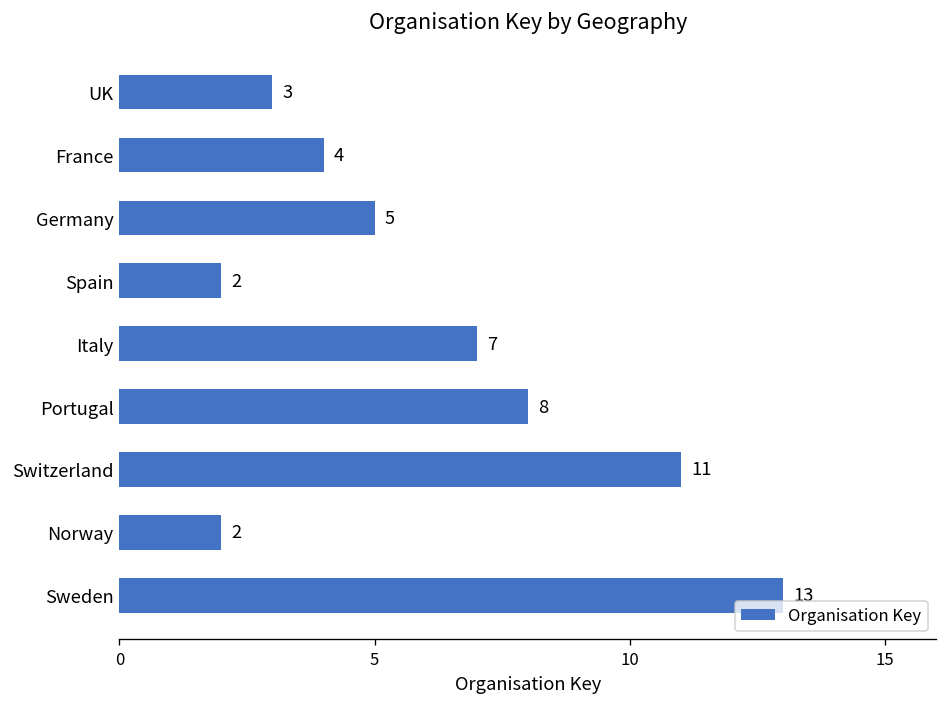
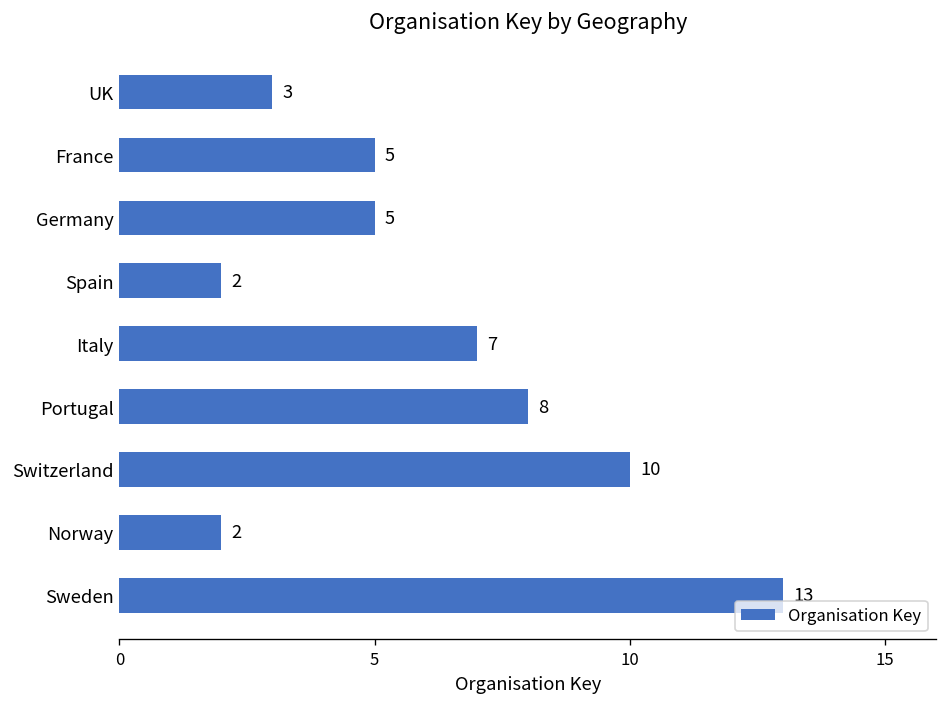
  {
    "UK": 3,
-   "France": 4,
+   "France": 5,
    "Germany": 5,
    "Spain": 2,
    "Italy": 7,
    "Portugal": 8,
-   "Switzerland": 11,
+   "Switzerland": 10,
    "Norway": 2
  }
